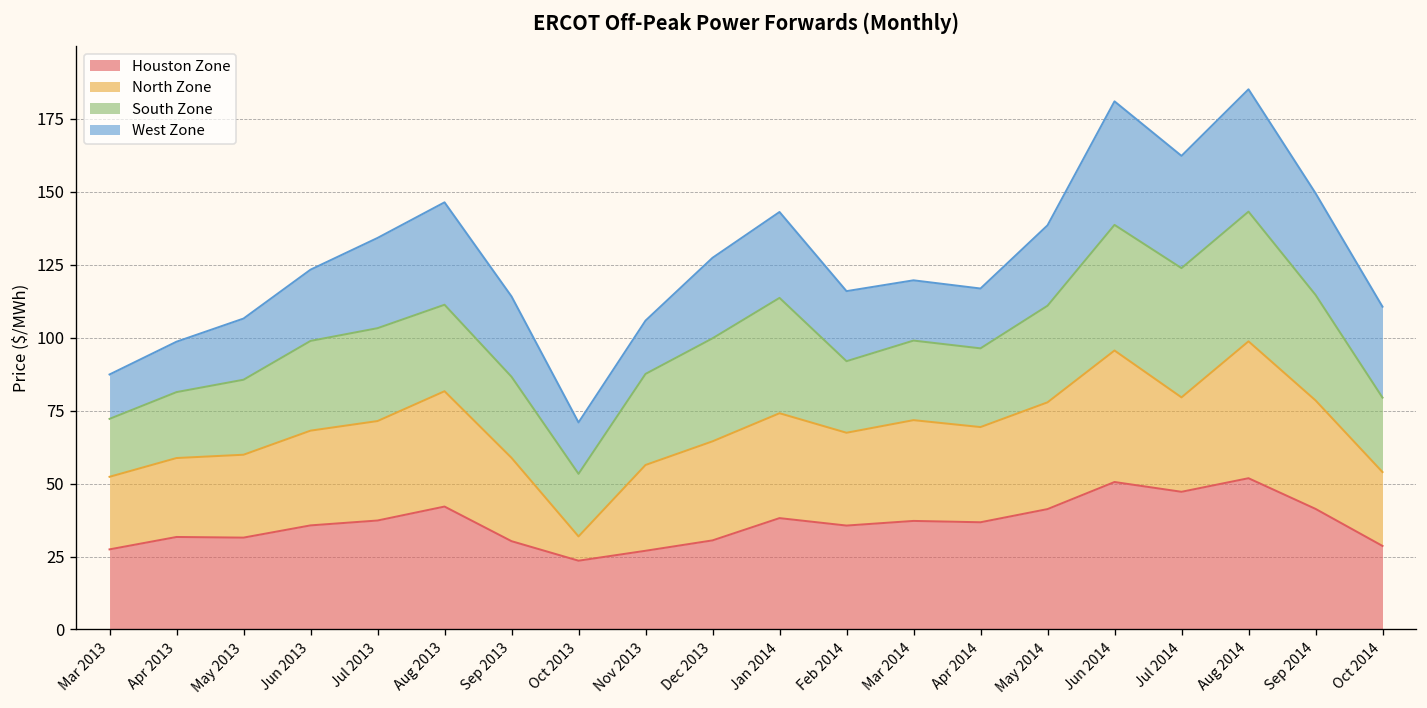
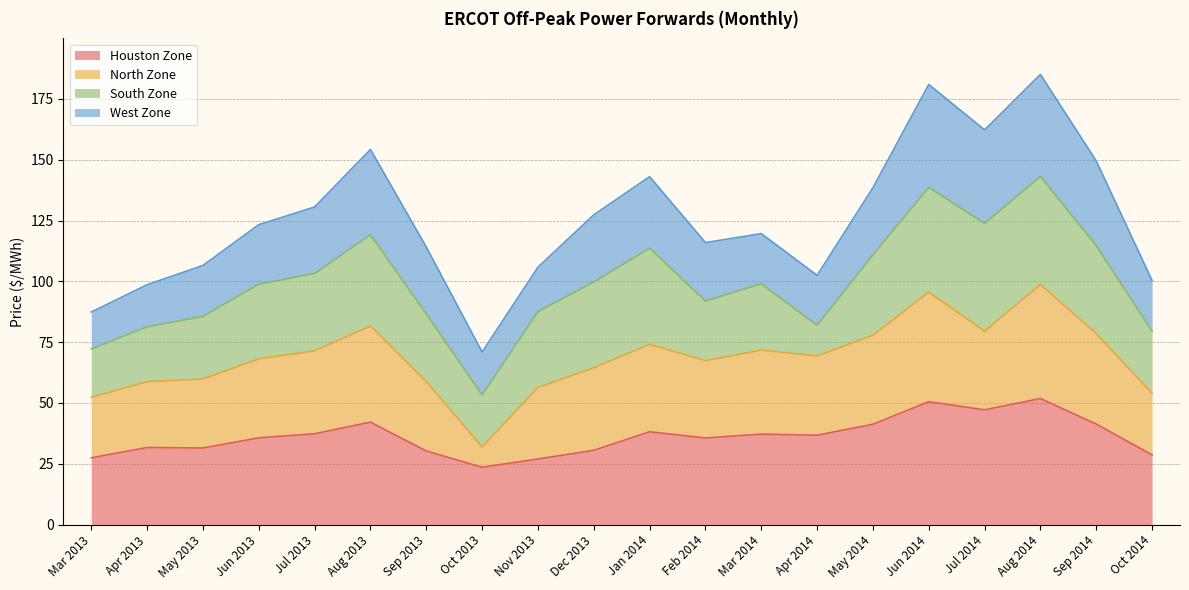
  {
    "Houston Zone": {
      "Mar 2013": 27,
      "Apr 2013": 32,
      "May 2013": 31,
      "Jun 2013": 36,
      "Jul 2013": 37,
      "Aug 2013": 42,
      "Sep 2013": 30,
      "Oct 2013": 24,
      "Nov 2013": 27,
      "Dec 2013": 31,
      "Jan 2014": 38,
      "Feb 2014": 36,
      "Mar 2014": 37,
      "Apr 2014": 37,
      "May 2014": 41,
      "Jun 2014": 51,
      "Jul 2014": 47,
      "Aug 2014": 52,
      "Sep 2014": 41,
      "Oct 2014": 29
    },
    "North Zone": {
      "Mar 2013": 25,
      "Apr 2013": 27,
      "May 2013": 28,
      "Jun 2013": 32,
      "Jul 2013": 34,
      "Aug 2013": 40,
      "Sep 2013": 29,
      "Oct 2013": 8,
      "Nov 2013": 29,
      "Dec 2013": 34,
      "Jan 2014": 36,
      "Feb 2014": 32,
      "Mar 2014": 35,
      "Apr 2014": 33,
      "May 2014": 37,
      "Jun 2014": 45,
      "Jul 2014": 32,
      "Aug 2014": 47,
      "Sep 2014": 37,
      "Oct 2014": 25
    },
    "South Zone": {
      "Mar 2013": 20,
      "Apr 2013": 23,
      "May 2013": 26,
      "Jun 2013": 31,
      "Jul 2013": 32,
-     "Aug 2013": 30,
+     "Aug 2013": 38,
      "Sep 2013": 28,
      "Oct 2013": 21,
      "Nov 2013": 31,
      "Dec 2013": 35,
      "Jan 2014": 40,
      "Feb 2014": 25,
      "Mar 2014": 27,
-     "Apr 2014": 27,
+     "Apr 2014": 13,
      "May 2014": 33,
      "Jun 2014": 43,
      "Jul 2014": 44,
      "Aug 2014": 44,
      "Sep 2014": 36,
      "Oct 2014": 26
    },
    "West Zone": {
      "Mar 2013": 15,
      "Apr 2013": 17,
      "May 2013": 21,
      "Jun 2013": 24,
-     "Jul 2013": 31,
+     "Jul 2013": 27,
      "Aug 2013": 35,
      "Sep 2013": 28,
      "Oct 2013": 18,
      "Nov 2013": 18,
      "Dec 2013": 28,
      "Jan 2014": 29,
      "Feb 2014": 24,
      "Mar 2014": 21,
      "Apr 2014": 21,
      "May 2014": 28,
      "Jun 2014": 42,
      "Jul 2014": 38,
      "Aug 2014": 42,
      "Sep 2014": 35,
-     "Oct 2014": 31
+     "Oct 2014": 21
    }
  }
